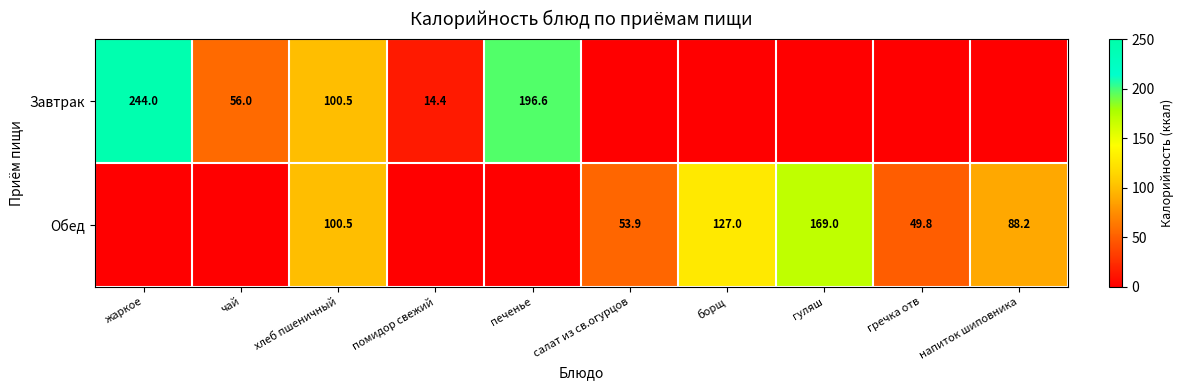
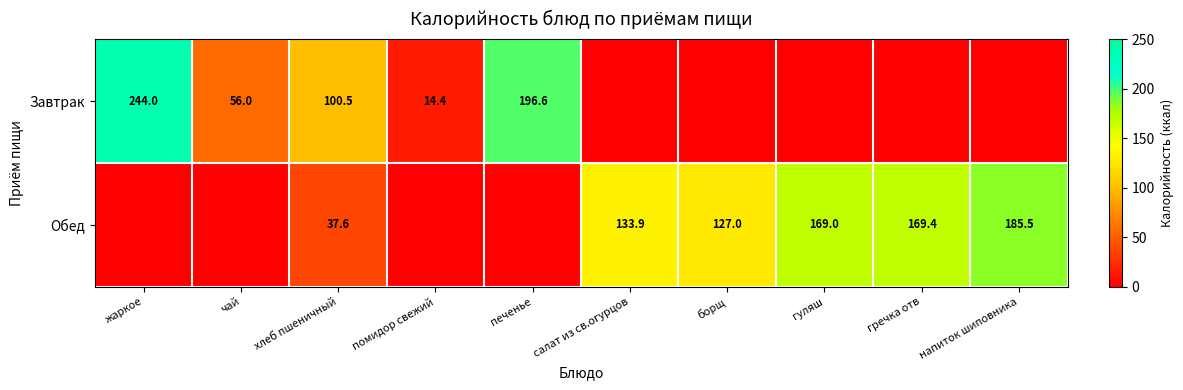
  {
    "Завтрак": {
      "жаркое": 244.0,
      "чай": 56.0,
      "хлеб пшеничный": 100.5,
      "помидор свежий": 14.4,
      "печенье": 196.6
    },
    "Обед": {
-     "хлеб пшеничный": 100.5,
-     "салат из св.огурцов": 53.9,
+     "хлеб пшеничный": 37.6,
+     "салат из св.огурцов": 133.9,
      "борщ": 127.0,
      "гуляш": 169.0,
-     "гречка отв": 49.8,
-     "напиток шиповника": 88.2
+     "гречка отв": 169.4,
+     "напиток шиповника": 185.5
    }
  }
